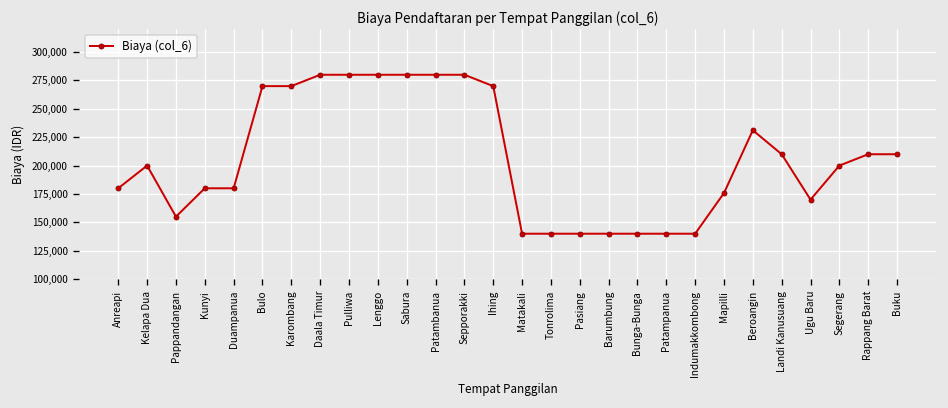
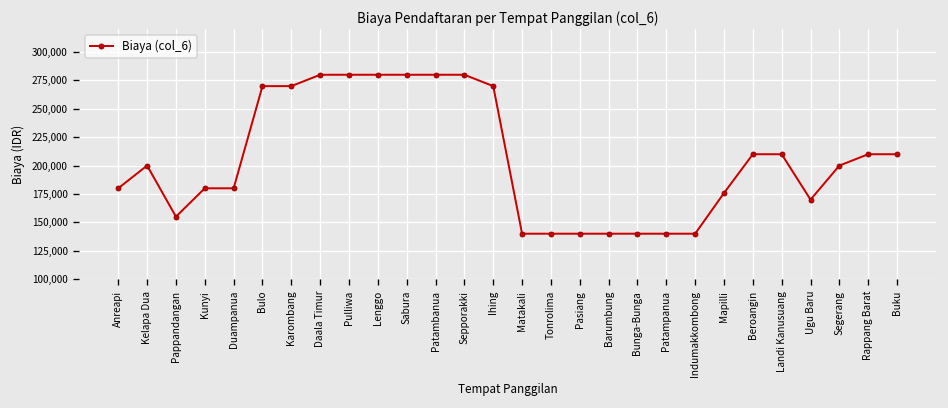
  {
    "Anreapi": "180,000",
    "Kelapa Dua": "200,000",
    "Pappandangan": "160,000",
    "Kunyi": "180,000",
    "Duampanua": "180,000",
    "Bulo": "270,000",
    "Karombang": "270,000",
    "Daala Timur": "280,000",
    "Pulliwa": "280,000",
    "Lenggo": "280,000",
    "Sabura": "280,000",
    "Patambanua": "280,000",
    "Sepporakki": "280,000",
    "Ihing": "270,000",
    "Matakali": "140,000",
    "Tonrolima": "140,000",
    "Pasiang": "140,000",
    "Barumbung": "140,000",
    "Bunga-Bunga": "140,000",
    "Patampanua": "140,000",
    "Indumakkombong": "140,000",
    "Mapilli": "180,000",
-   "Beroangin": "230,000",
+   "Beroangin": "210,000",
    "Landi Kanusuang": "210,000",
    "Ugu Baru": "170,000",
    "Segerang": "200,000",
    "Rappang Barat": "210,000",
    "Buku": "210,000"
  }
